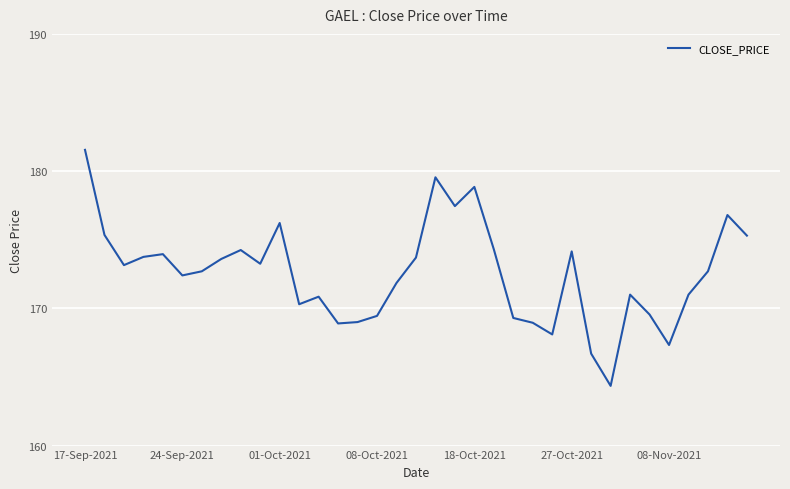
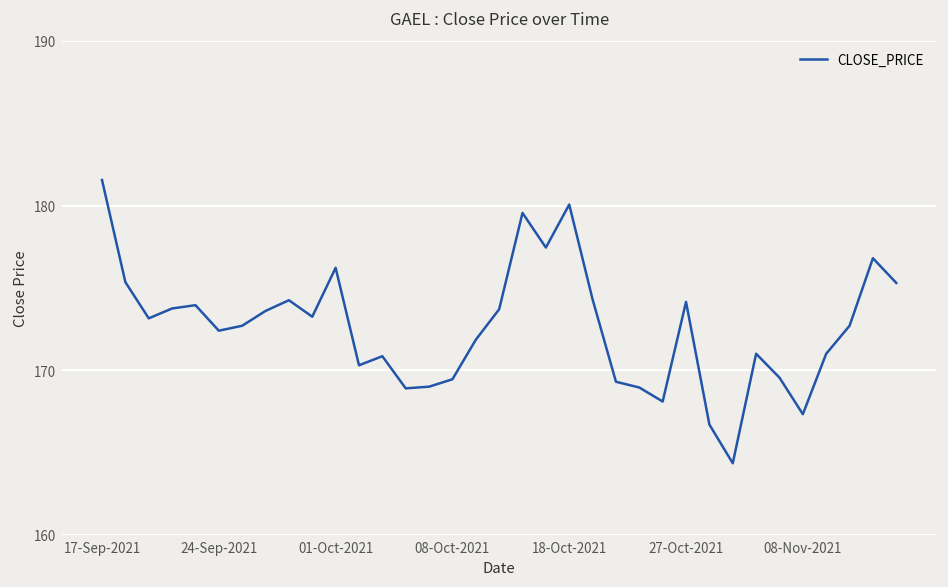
  {
    "17-Sep-2021": 181.6,
    "24-Sep-2021": 172.4,
    "01-Oct-2021": 176.2,
    "08-Oct-2021": 169.5,
-   "18-Oct-2021": 178.9,
+   "18-Oct-2021": 180.1,
    "27-Oct-2021": 174.2,
    "08-Nov-2021": 167.3
  }
